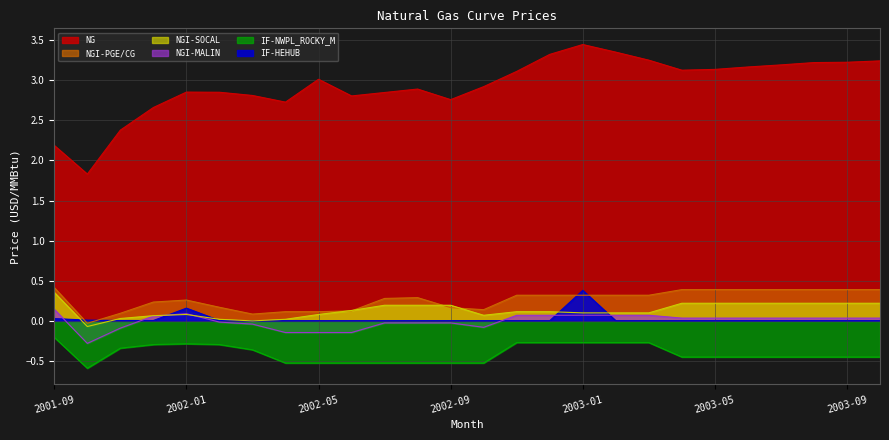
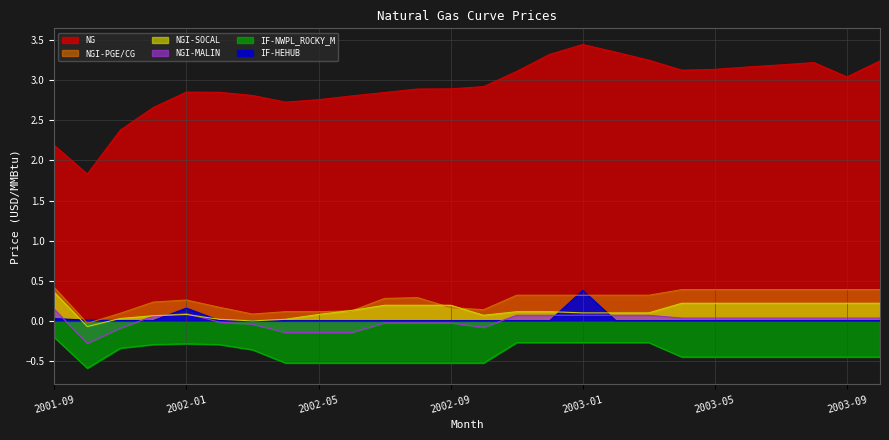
  {
    "NG": {
      "2001-09": 2.2,
      "2002-01": 2.9,
-     "2002-05": 3.0,
-     "2002-09": 2.8,
+     "2002-05": 2.8,
+     "2002-09": 2.9,
      "2003-01": 3.4,
      "2003-05": 3.1,
-     "2003-09": 3.2
+     "2003-09": 3.0
    },
    "IF-HEHUB": {
      "2002-01": 0.2,
      "2003-01": 0.4
    }
  }
